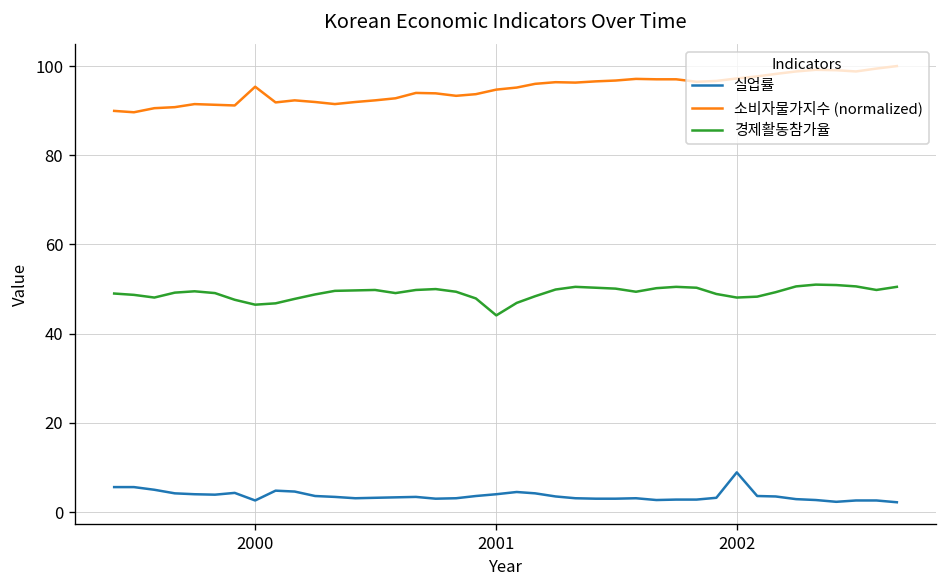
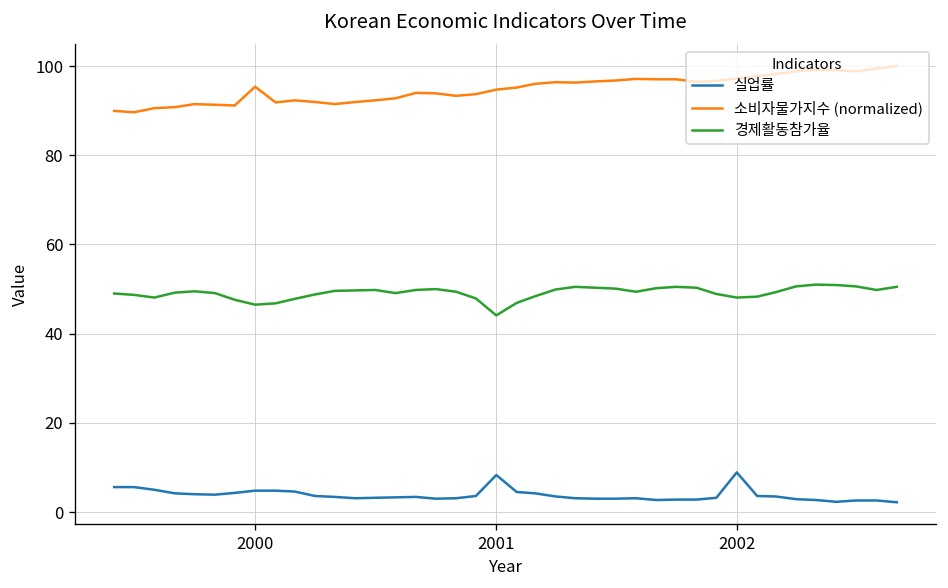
  {
    "실업률": {
-     "2000": 3,
-     "2001": 4,
+     "2000": 5,
+     "2001": 8,
      "2002": 9
    },
    "소비자물가지수 (normalized)": {
      "2000": 95,
      "2001": 95
    },
    "경제활동참가율": {
      "2000": 47,
      "2001": 44,
      "2002": 48
    }
  }
